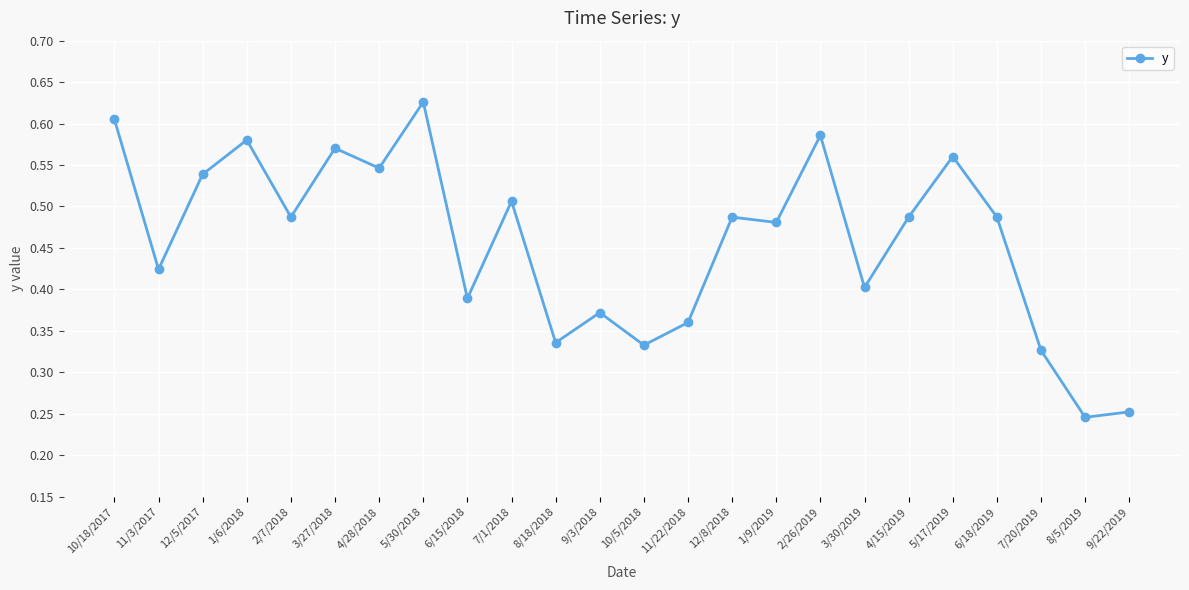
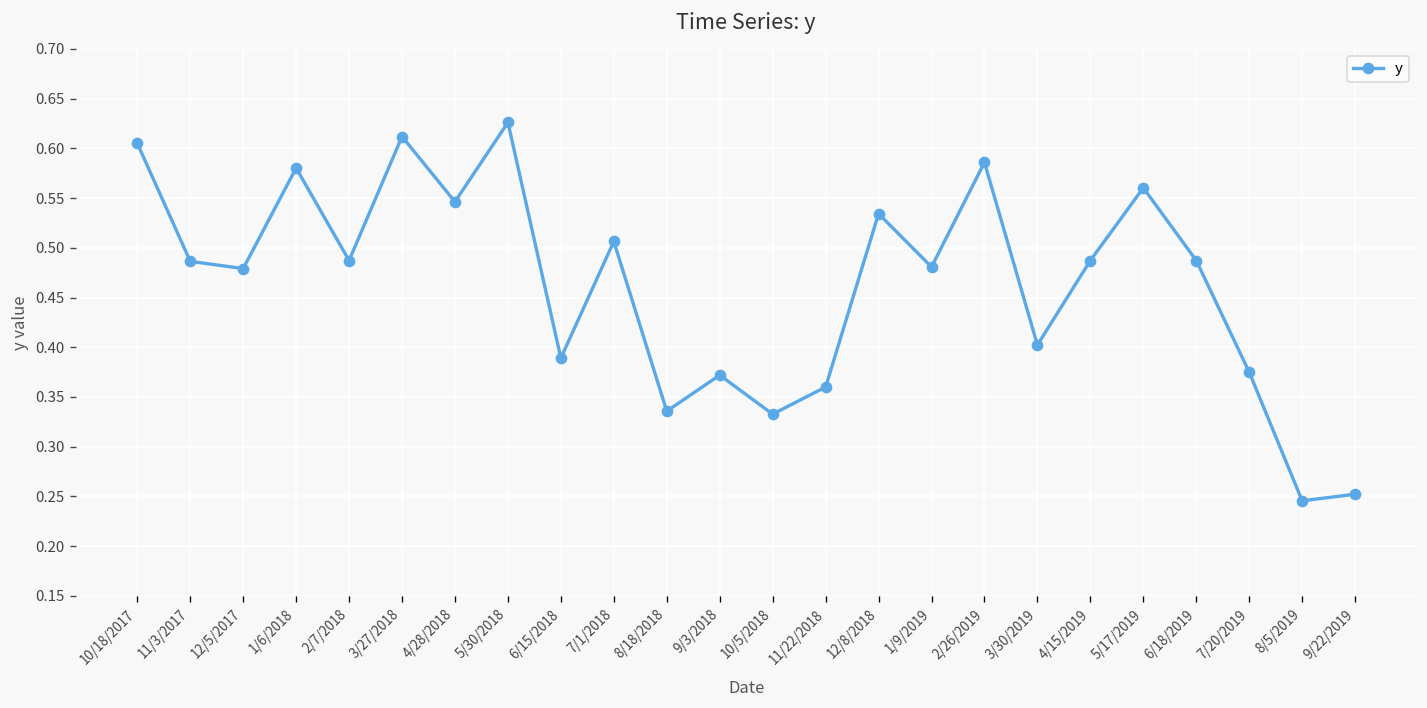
  {
    "10/18/2017": 0.61,
-   "11/3/2017": 0.42,
-   "12/5/2017": 0.54,
+   "11/3/2017": 0.49,
+   "12/5/2017": 0.48,
    "1/6/2018": 0.58,
    "2/7/2018": 0.49,
-   "3/27/2018": 0.57,
+   "3/27/2018": 0.61,
    "4/28/2018": 0.55,
    "5/30/2018": 0.63,
    "6/15/2018": 0.39,
    "7/1/2018": 0.51,
    "8/18/2018": 0.34,
    "9/3/2018": 0.37,
    "10/5/2018": 0.33,
    "11/22/2018": 0.36,
-   "12/8/2018": 0.49,
+   "12/8/2018": 0.53,
    "1/9/2019": 0.48,
    "2/26/2019": 0.59,
    "3/30/2019": 0.40,
    "4/15/2019": 0.49,
    "5/17/2019": 0.56,
    "6/18/2019": 0.49,
-   "7/20/2019": 0.33,
+   "7/20/2019": 0.37,
    "8/5/2019": 0.25,
    "9/22/2019": 0.25
  }
